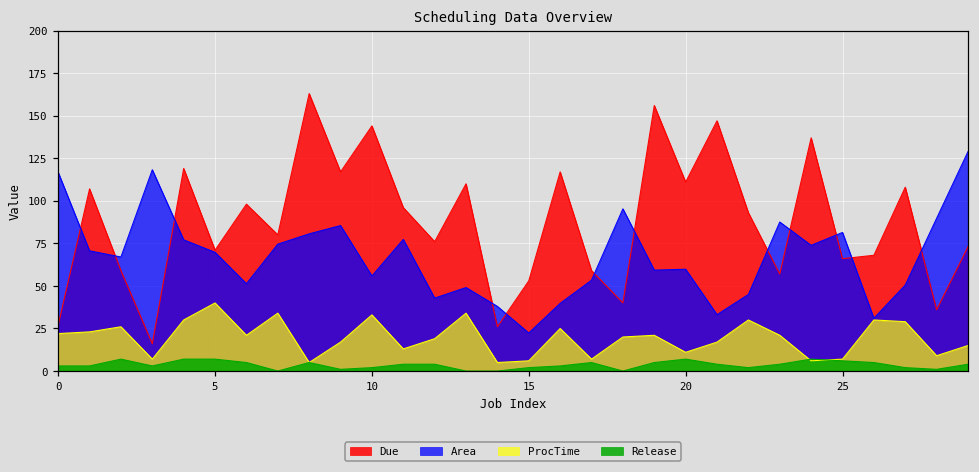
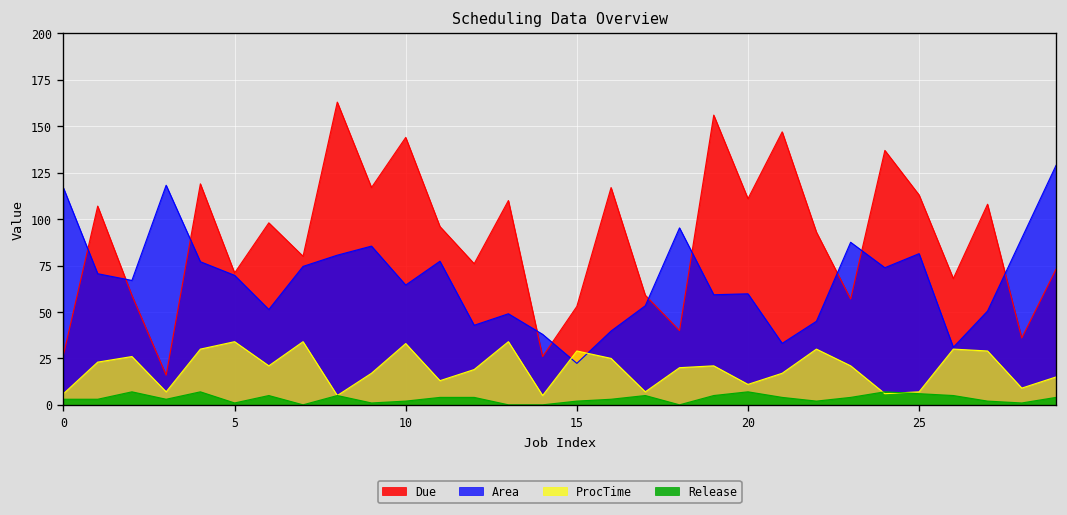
  {
    "Due": {
      "0": 27,
      "10": 144,
      "15": 53,
      "20": 111,
-     "25": 66
+     "25": 113
    },
    "Area": {
      "0": 117,
-     "10": 56,
+     "10": 64,
      "15": 22,
      "20": 60,
      "25": 81
    },
    "ProcTime": {
-     "0": 22,
-     "5": 40,
+     "0": 6,
+     "5": 34,
      "10": 33,
-     "15": 6,
+     "15": 29,
      "20": 11
    },
    "Release": {
      "0": 3,
-     "5": 7,
+     "5": 1,
      "10": 2,
      "15": 2,
      "20": 7
    }
  }
